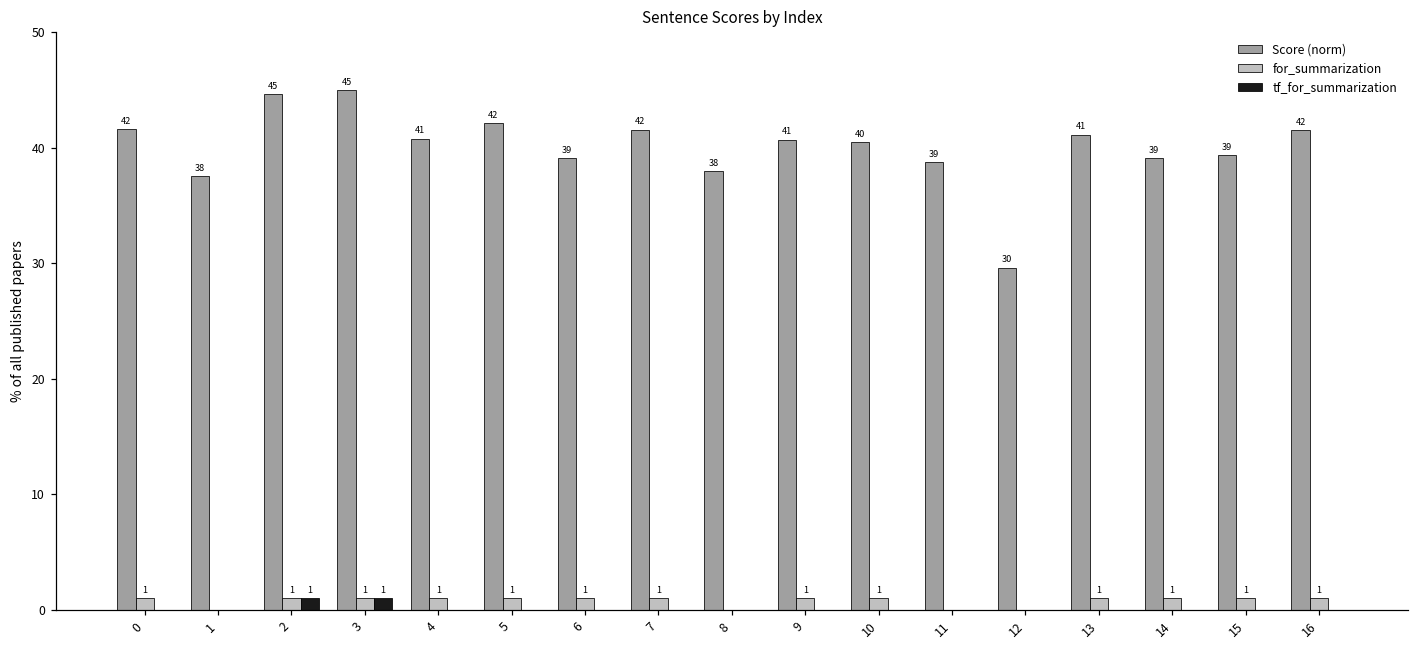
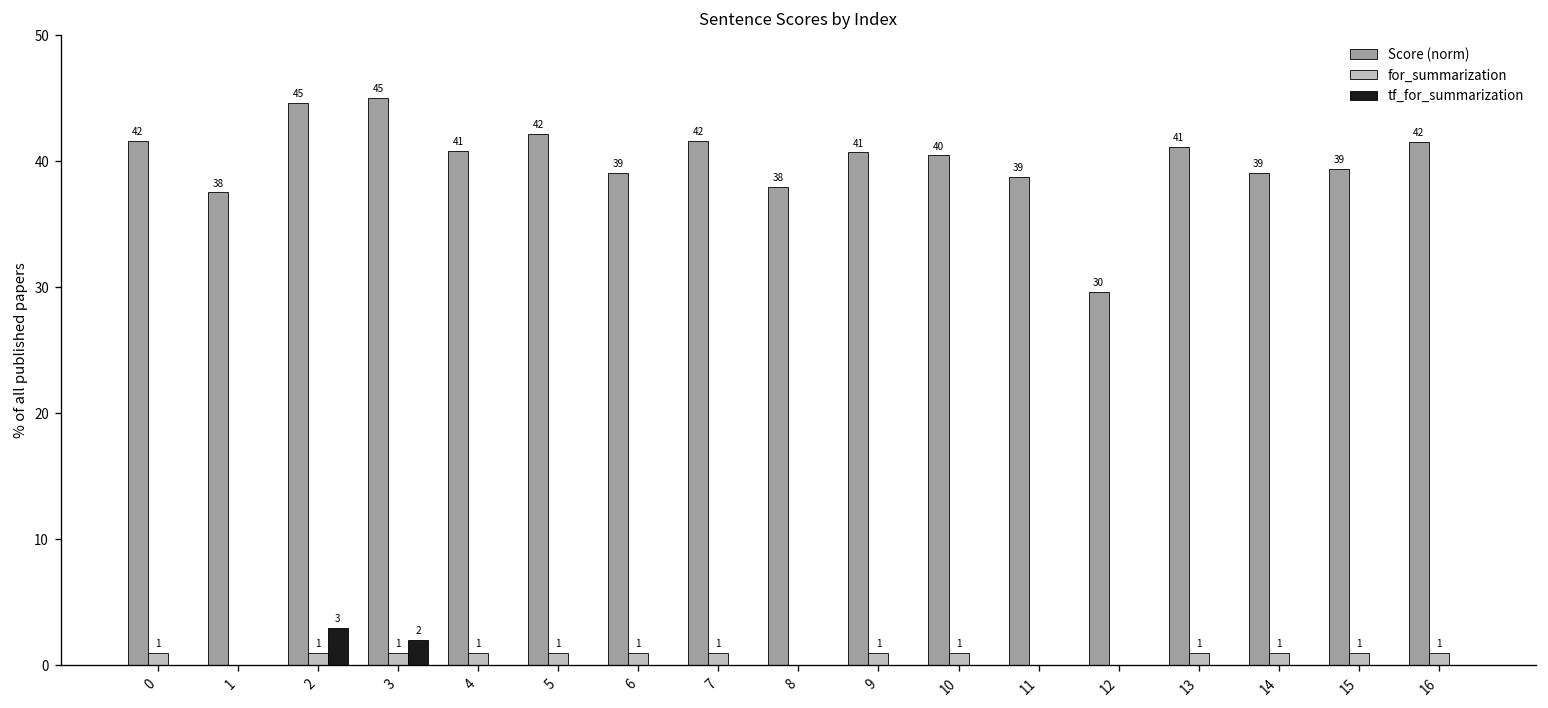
  {
    "tf_for_summarization": {
-     "2": 1,
-     "3": 1
+     "2": 3,
+     "3": 2
    }
  }
